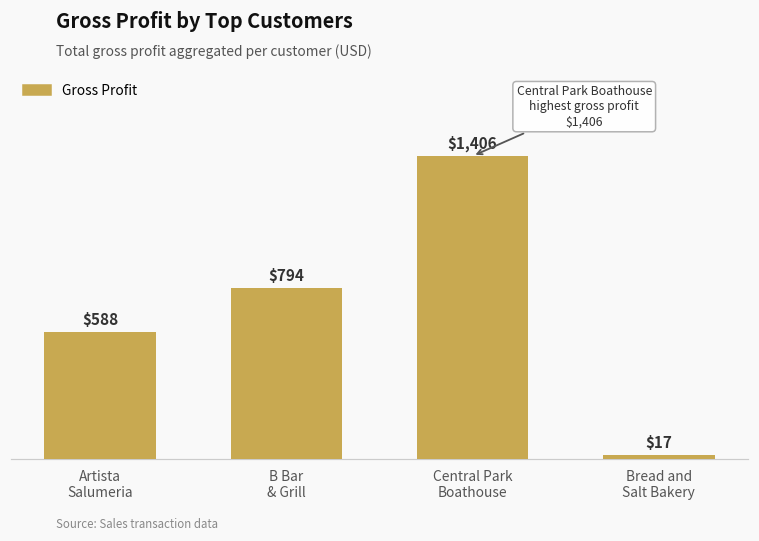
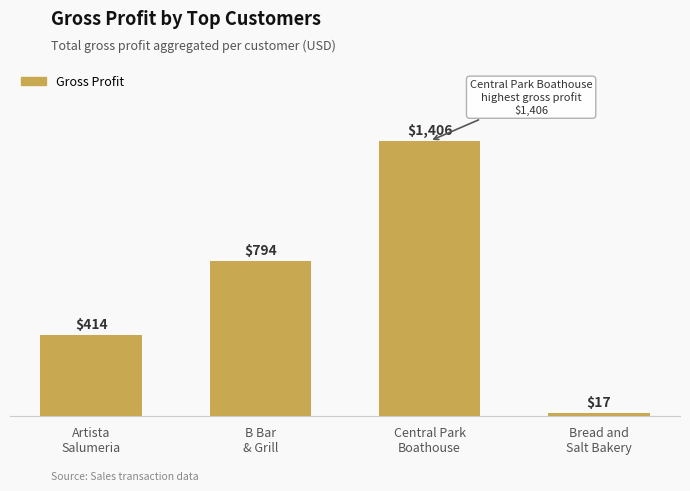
  {
-   "Artista Salumeria": "$588",
+   "Artista Salumeria": "$414",
    "B Bar & Grill": "$794",
    "Bread and Salt Bakery": "$17"
  }
